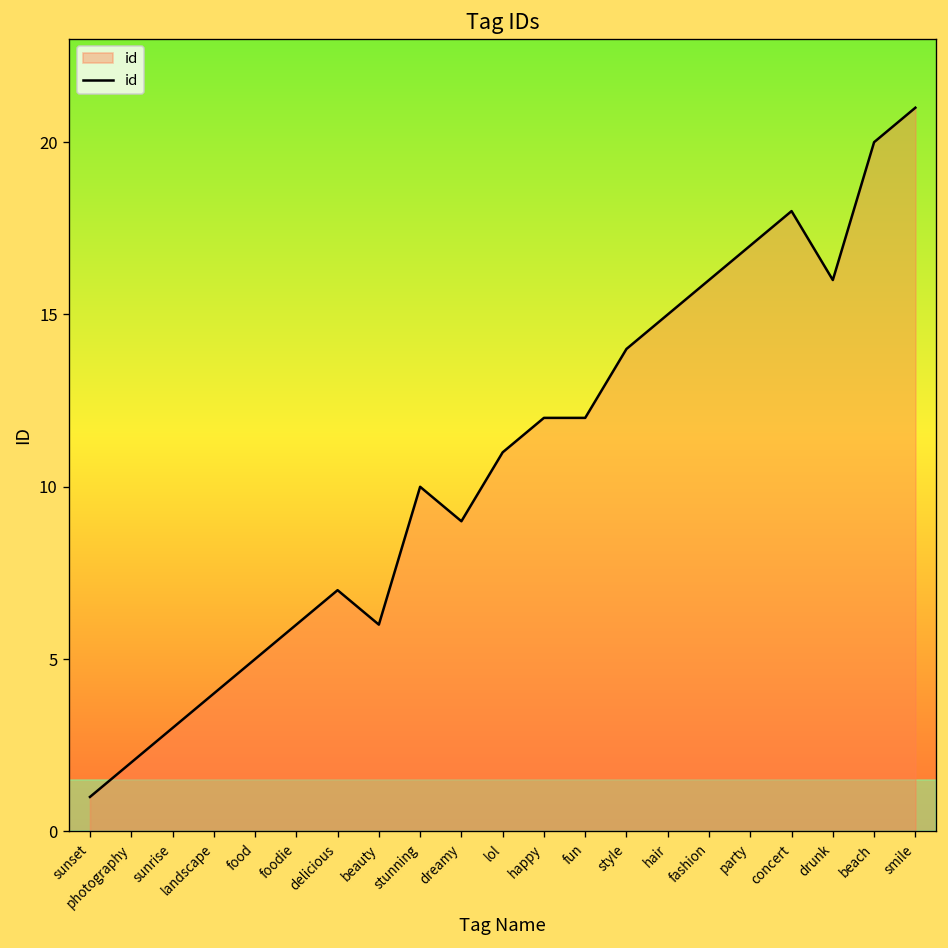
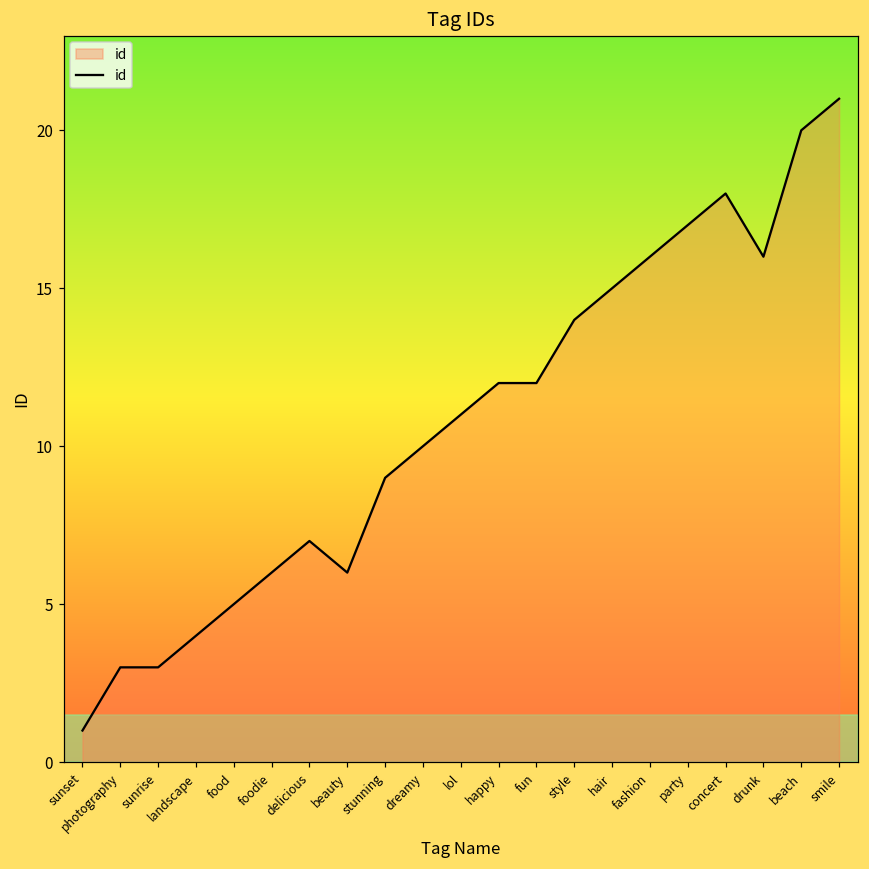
  {
-   "photography": 2,
+   "photography": 3,
    "sunrise": 3,
    "landscape": 4,
    "food": 5,
    "foodie": 6,
    "delicious": 7,
    "beauty": 6,
-   "stunning": 10,
-   "dreamy": 9,
+   "stunning": 9,
+   "dreamy": 10,
    "lol": 11,
    "happy": 12,
    "fun": 12,
    "style": 14,
    "hair": 15,
    "fashion": 16,
    "party": 17,
    "concert": 18,
    "drunk": 16,
    "beach": 20,
    "smile": 21
  }
